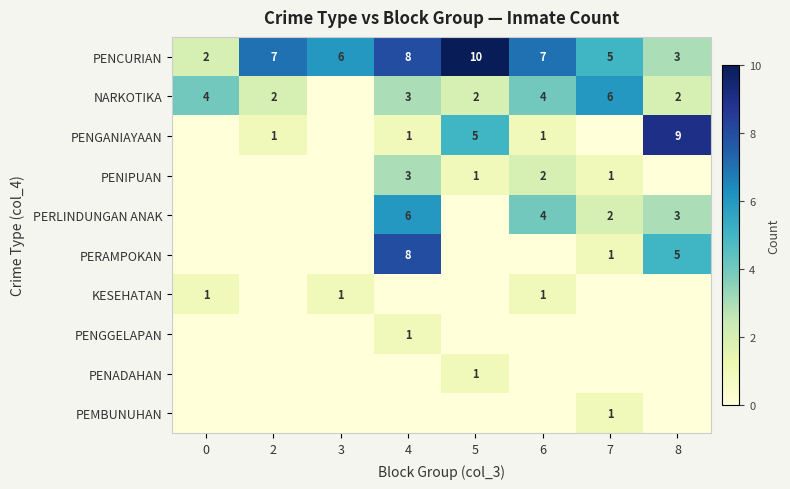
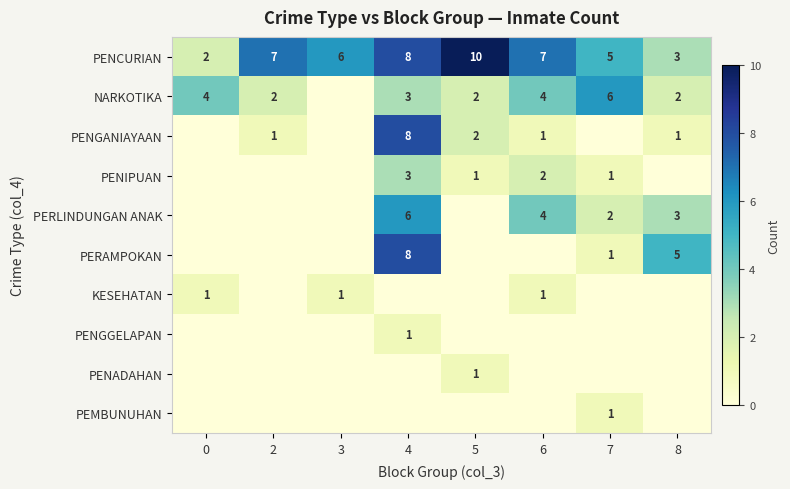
  {
    "PENCURIAN": {
      "0": 2,
      "2": 7,
      "3": 6,
      "4": 8,
      "5": 10,
      "6": 7,
      "7": 5,
      "8": 3
    },
    "NARKOTIKA": {
      "0": 4,
      "2": 2,
      "4": 3,
      "5": 2,
      "6": 4,
      "7": 6,
      "8": 2
    },
    "PENGANIAYAAN": {
      "2": 1,
-     "4": 1,
-     "5": 5,
+     "4": 8,
+     "5": 2,
      "6": 1,
-     "8": 9
+     "8": 1
    },
    "PENIPUAN": {
      "4": 3,
      "5": 1,
      "6": 2,
      "7": 1
    },
    "PERLINDUNGAN ANAK": {
      "4": 6,
      "6": 4,
      "7": 2,
      "8": 3
    },
    "PERAMPOKAN": {
      "4": 8,
      "7": 1,
      "8": 5
    },
    "KESEHATAN": {
      "0": 1,
      "3": 1,
      "6": 1
    },
    "PENGGELAPAN": {
      "4": 1
    },
    "PENADAHAN": {
      "5": 1
    },
    "PEMBUNUHAN": {
      "7": 1
    }
  }
